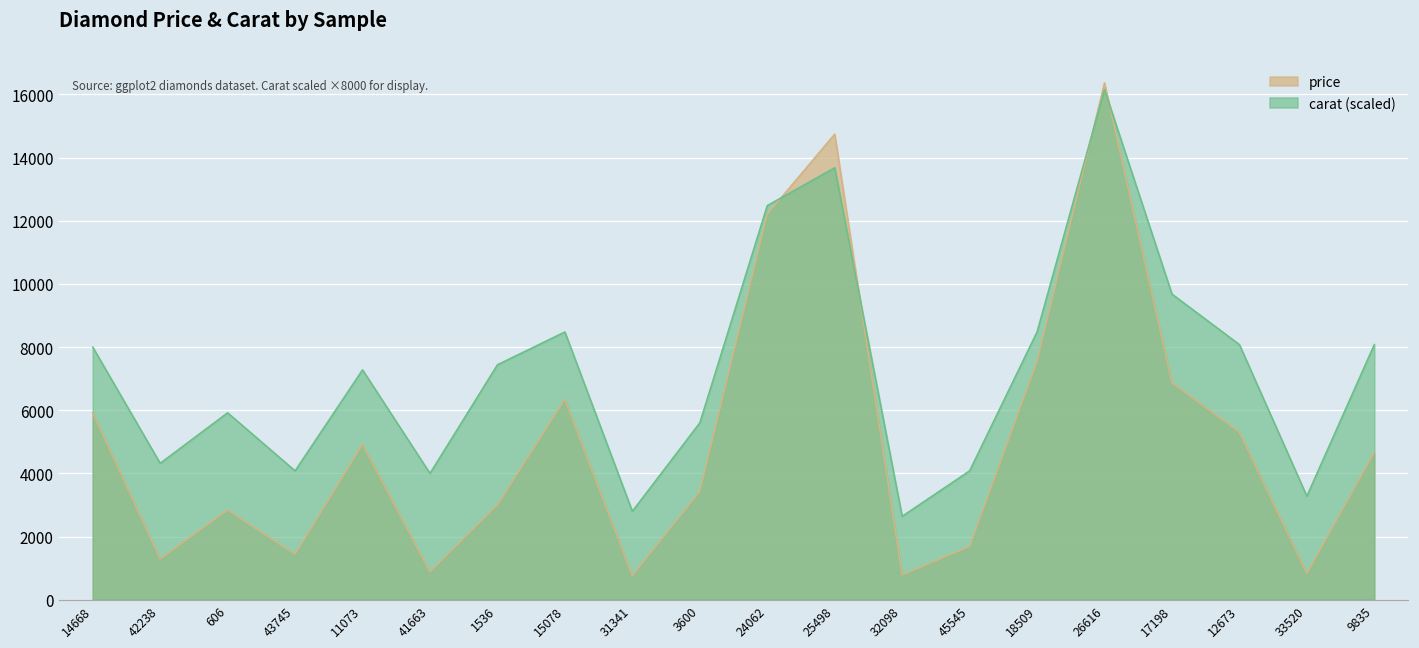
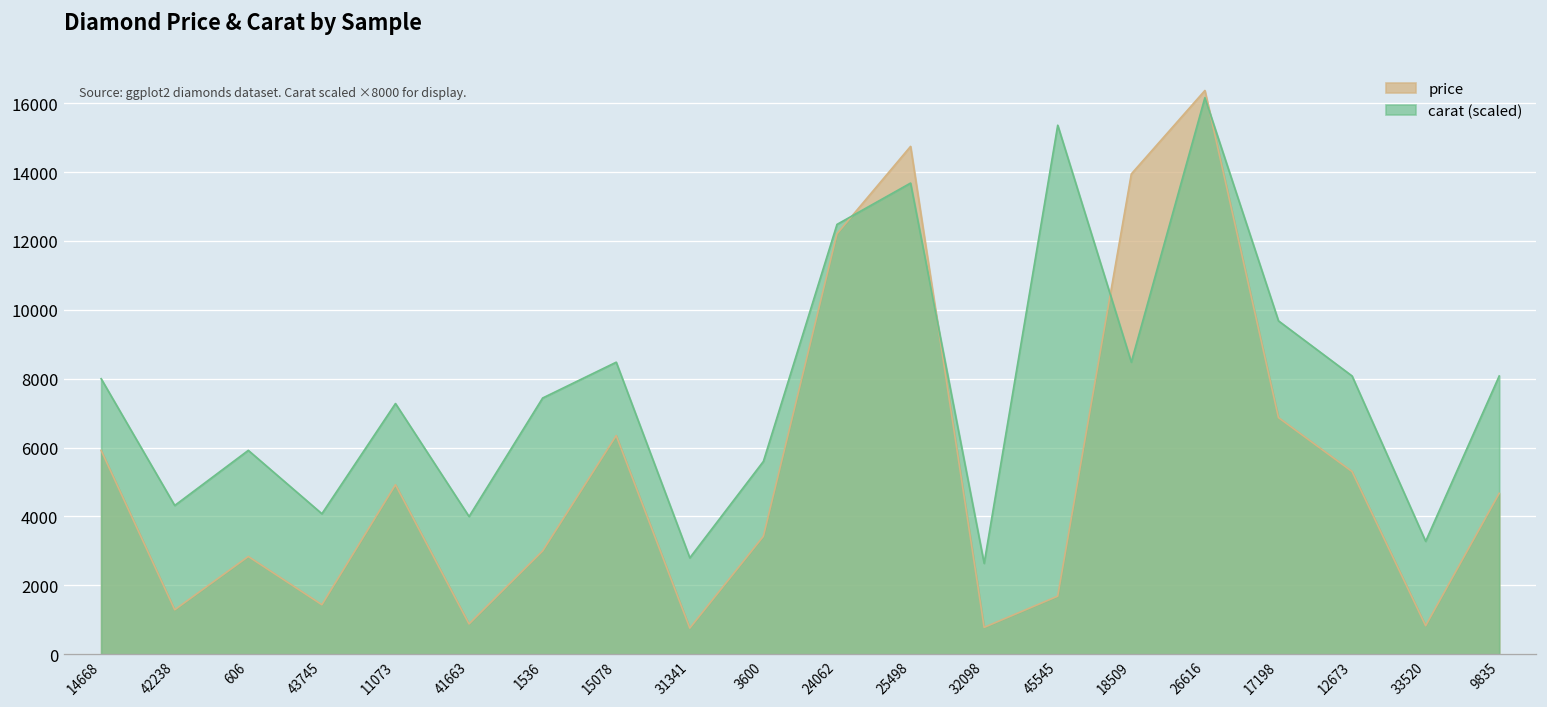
  {
    "price": {
      "14668": 5900,
      "42238": 1300,
      "606": 2800,
      "43745": 1400,
      "11073": 4900,
      "41663": 900,
      "1536": 3000,
      "15078": 6300,
      "31341": 800,
      "3600": 3400,
      "24062": 12200,
      "25498": 14700,
      "32098": 800,
      "45545": 1700,
-     "18509": 7500,
+     "18509": 13900,
      "26616": 16400,
      "17198": 6900,
      "12673": 5300,
      "33520": 800,
      "9835": 4700
    },
    "carat (scaled)": {
      "14668": 8000,
      "42238": 4300,
      "606": 5900,
      "43745": 4100,
      "11073": 7300,
      "41663": 4000,
      "1536": 7400,
      "15078": 8500,
      "31341": 2800,
      "3600": 5600,
      "24062": 12500,
      "25498": 13700,
      "32098": 2600,
-     "45545": 4100,
+     "45545": 15400,
      "18509": 8500,
      "26616": 16200,
      "17198": 9700,
      "12673": 8100,
      "33520": 3300,
      "9835": 8100
    }
  }
